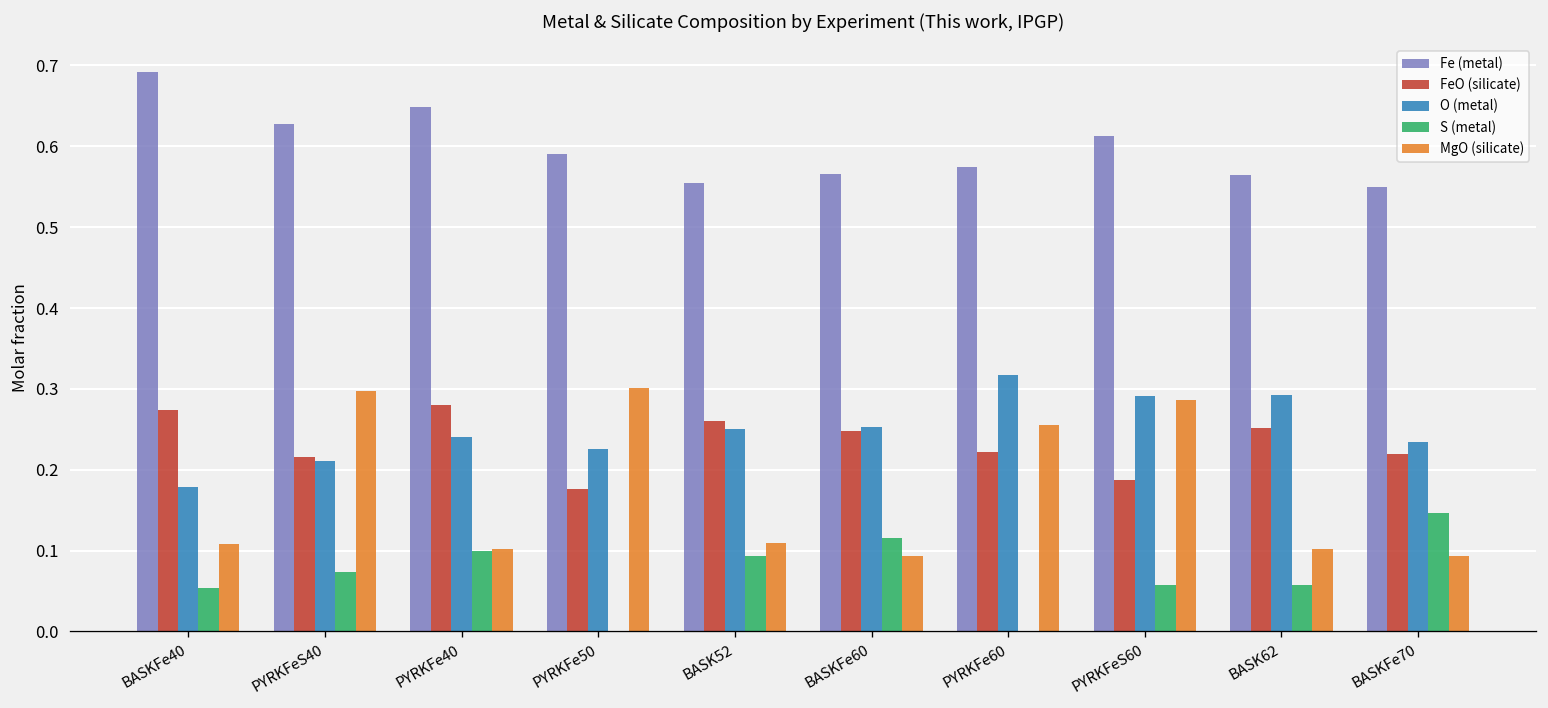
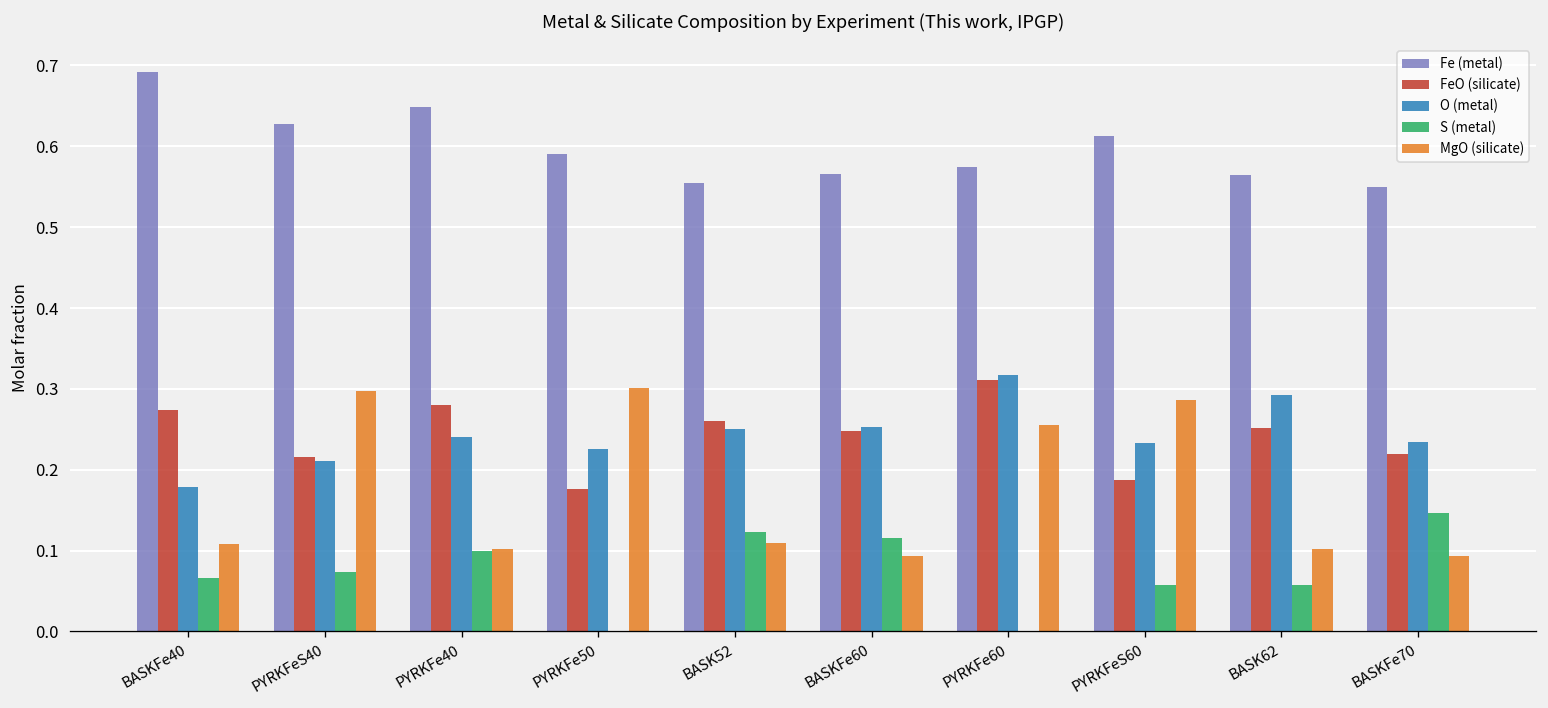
  {
    "Fe (metal)": {
      "BASKFe40": 0.69,
      "PYRKFeS40": 0.63,
      "PYRKFe40": 0.65,
      "PYRKFe50": 0.59,
      "BASK52": 0.55,
      "BASKFe60": 0.57,
      "PYRKFe60": 0.57,
      "PYRKFeS60": 0.61,
      "BASK62": 0.56,
      "BASKFe70": 0.55
    },
    "FeO (silicate)": {
      "BASKFe40": 0.27,
      "PYRKFeS40": 0.22,
      "PYRKFe40": 0.28,
      "PYRKFe50": 0.18,
      "BASK52": 0.26,
      "BASKFe60": 0.25,
-     "PYRKFe60": 0.22,
+     "PYRKFe60": 0.31,
      "PYRKFeS60": 0.19,
      "BASK62": 0.25,
      "BASKFe70": 0.22
    },
    "O (metal)": {
      "BASKFe40": 0.18,
      "PYRKFeS40": 0.21,
      "PYRKFe40": 0.24,
      "PYRKFe50": 0.23,
      "BASK52": 0.25,
      "BASKFe60": 0.25,
      "PYRKFe60": 0.32,
-     "PYRKFeS60": 0.29,
+     "PYRKFeS60": 0.23,
      "BASK62": 0.29,
      "BASKFe70": 0.23
    },
    "S (metal)": {
-     "BASKFe40": 0.05,
+     "BASKFe40": 0.07,
      "PYRKFeS40": 0.07,
      "PYRKFe40": 0.10,
      "PYRKFe50": 0.00,
-     "BASK52": 0.09,
+     "BASK52": 0.12,
      "BASKFe60": 0.12,
      "PYRKFe60": 0.00,
      "PYRKFeS60": 0.06,
      "BASK62": 0.06,
      "BASKFe70": 0.15
    },
    "MgO (silicate)": {
      "BASKFe40": 0.11,
      "PYRKFeS40": 0.30,
      "PYRKFe40": 0.10,
      "PYRKFe50": 0.30,
      "BASK52": 0.11,
      "BASKFe60": 0.09,
      "PYRKFe60": 0.26,
      "PYRKFeS60": 0.29,
      "BASK62": 0.10,
      "BASKFe70": 0.09
    }
  }
